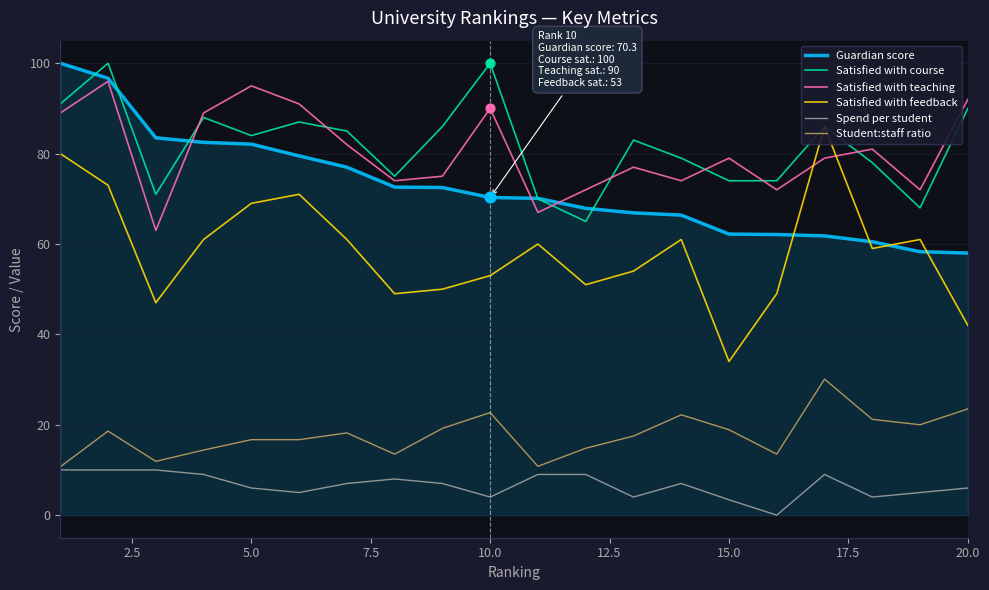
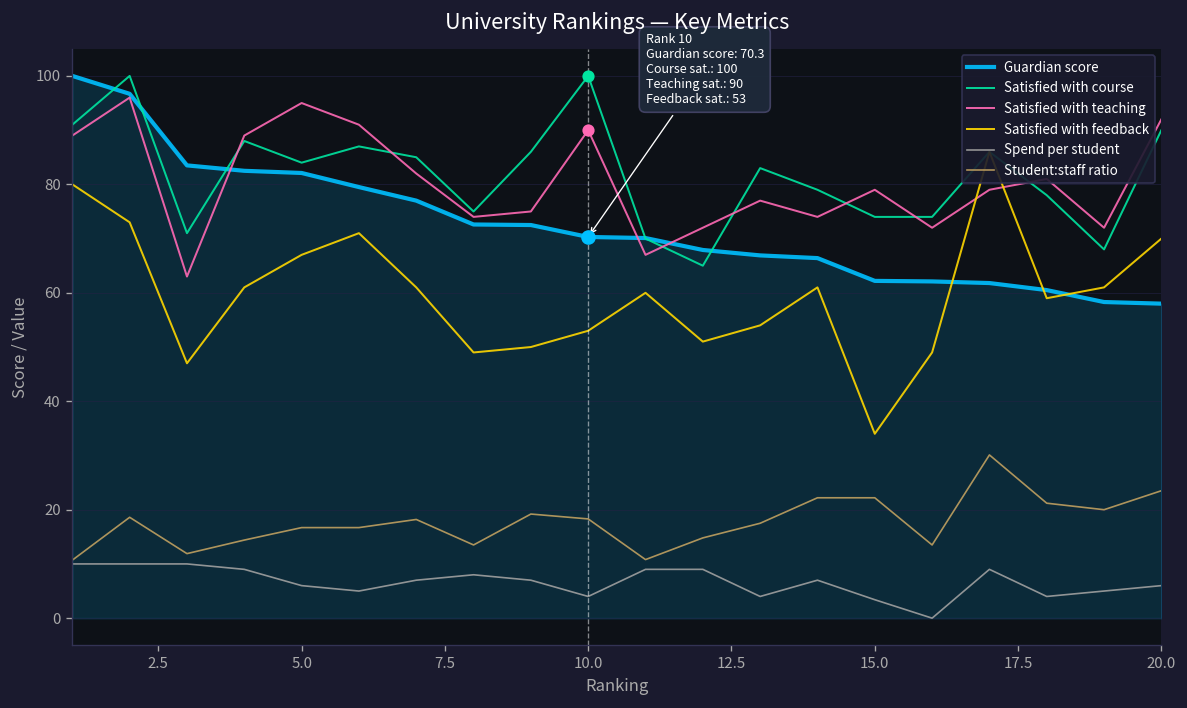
  {
    "Satisfied with feedback": {
-     "5.0": 69,
+     "5.0": 67,
      "10.0": 53,
      "15.0": 34,
-     "20.0": 42
+     "20.0": 70
    },
    "Spend per student": {
      "5.0": 6,
      "10.0": 4,
      "15.0": 3,
      "20.0": 6
    },
    "Student:staff ratio": {
      "5.0": 17,
-     "10.0": 23,
-     "15.0": 19,
+     "10.0": 18,
+     "15.0": 22,
      "20.0": 24
    }
  }
